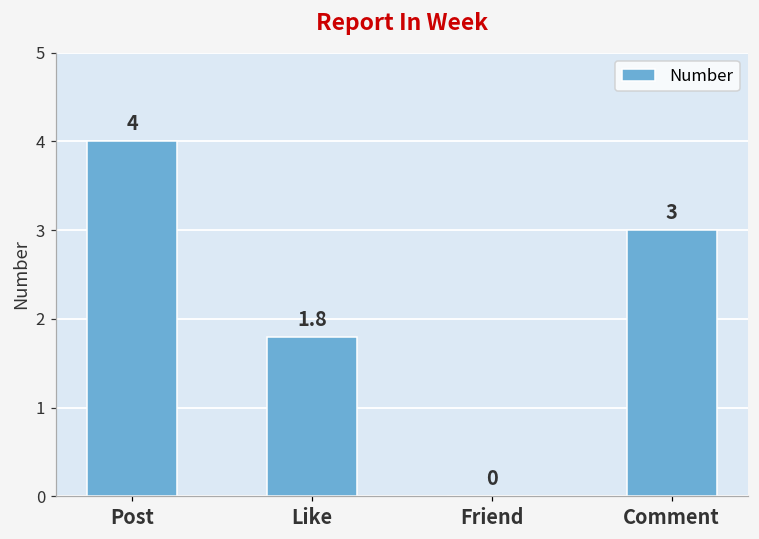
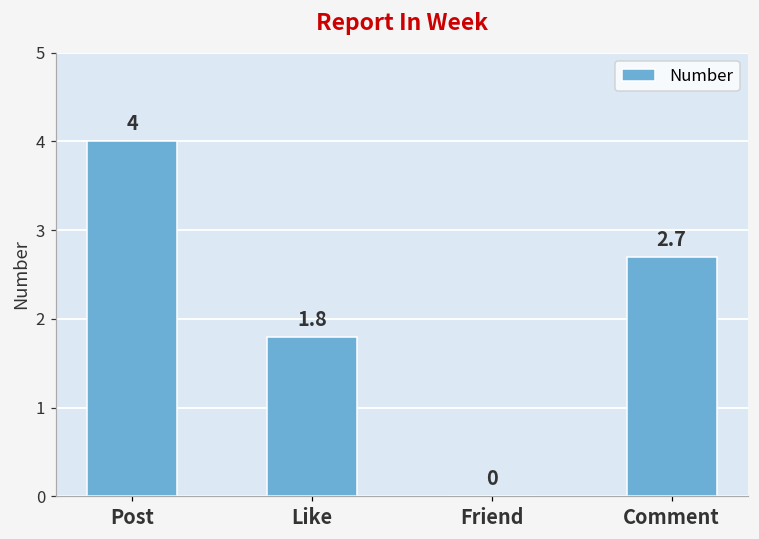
  {
    "Post": 4,
    "Like": 1.8,
    "Friend": 0,
-   "Comment": 3
+   "Comment": 2.7
  }
